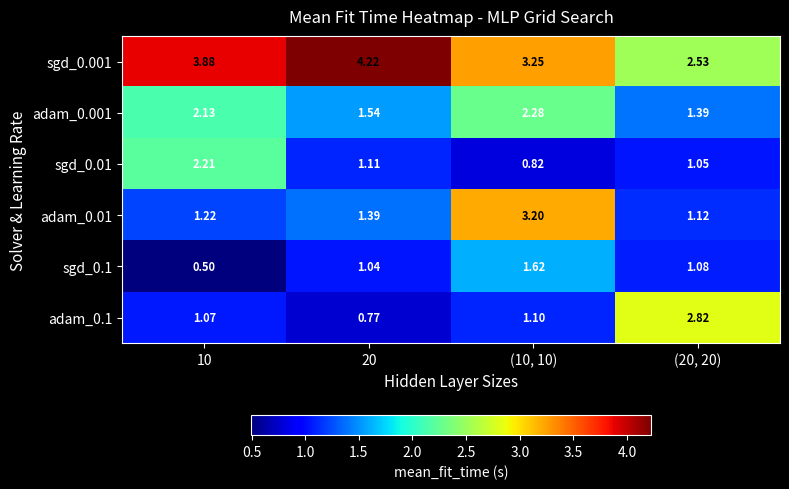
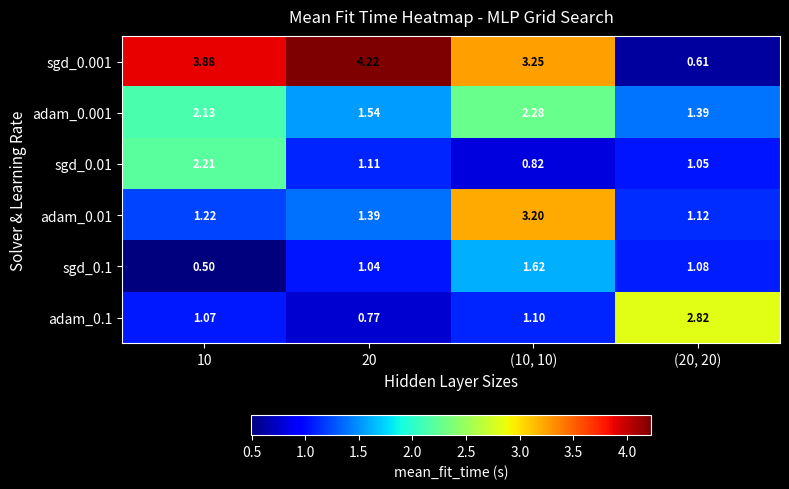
  {
    "sgd_0.001": {
      "10": 3.88,
      "20": 4.22,
      "(10, 10)": 3.25,
-     "(20, 20)": 2.53
+     "(20, 20)": 0.61
    },
    "adam_0.001": {
      "10": 2.13,
      "20": 1.54,
      "(10, 10)": 2.28,
      "(20, 20)": 1.39
    },
    "sgd_0.01": {
      "10": 2.21,
      "20": 1.11,
      "(10, 10)": 0.82,
      "(20, 20)": 1.05
    },
    "adam_0.01": {
      "10": 1.22,
      "20": 1.39,
      "(10, 10)": 3.20,
      "(20, 20)": 1.12
    },
    "sgd_0.1": {
      "10": 0.50,
      "20": 1.04,
      "(10, 10)": 1.62,
      "(20, 20)": 1.08
    },
    "adam_0.1": {
      "10": 1.07,
      "20": 0.77,
      "(10, 10)": 1.10,
      "(20, 20)": 2.82
    }
  }
